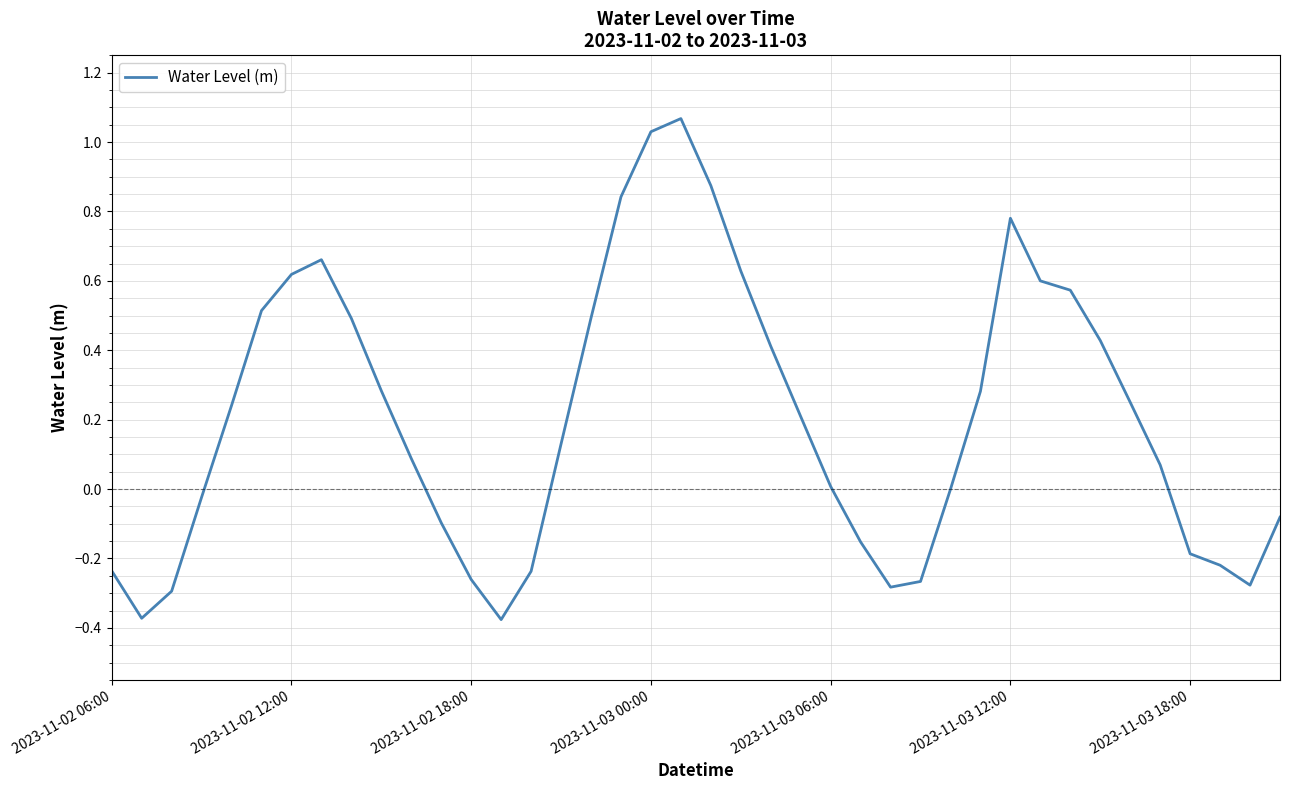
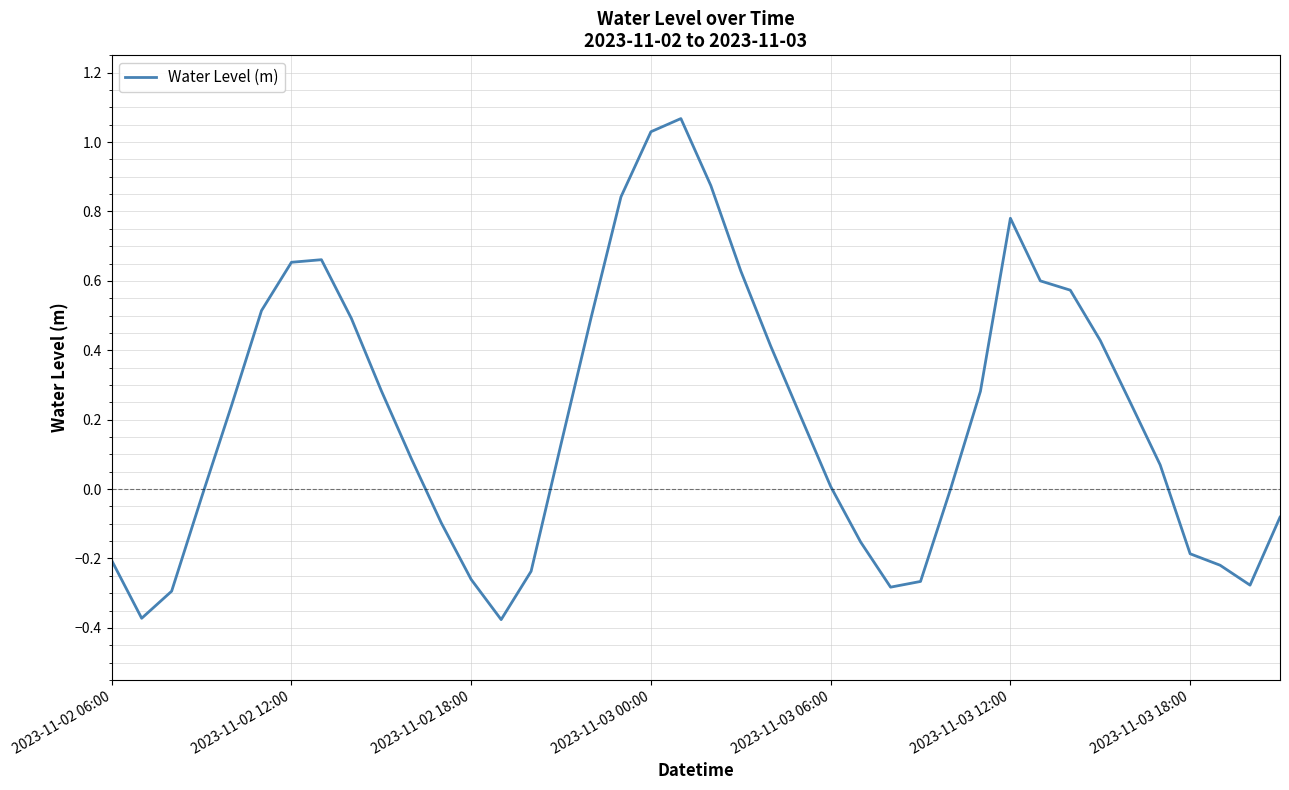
  {
-   "2023-11-02 06:00": -0.24,
-   "2023-11-02 12:00": 0.62,
+   "2023-11-02 06:00": -0.21,
+   "2023-11-02 12:00": 0.65,
    "2023-11-02 18:00": -0.26,
    "2023-11-03 00:00": 1.03,
    "2023-11-03 06:00": 0.01,
    "2023-11-03 12:00": 0.78,
    "2023-11-03 18:00": -0.19
  }
